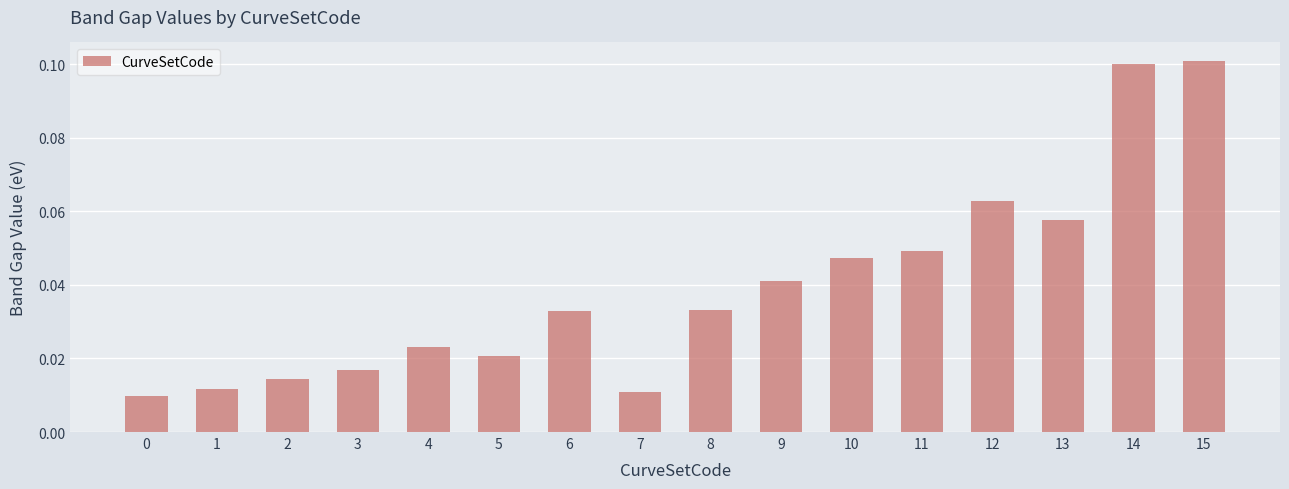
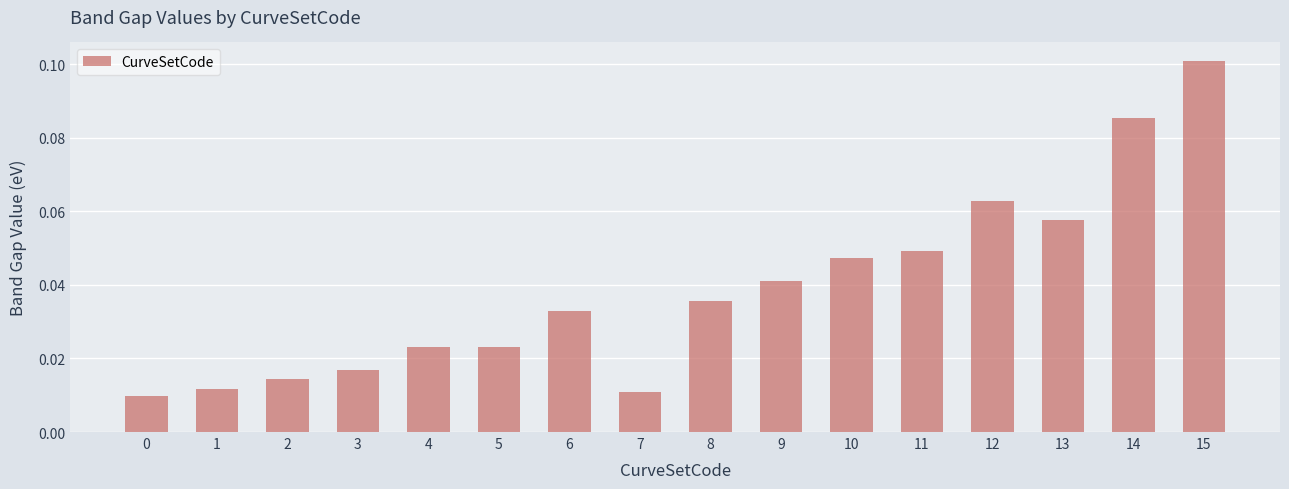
  {
    "0": 0.010,
    "1": 0.012,
    "2": 0.014,
    "3": 0.017,
    "4": 0.023,
-   "5": 0.021,
+   "5": 0.023,
    "6": 0.033,
    "7": 0.011,
-   "8": 0.033,
+   "8": 0.036,
    "9": 0.041,
    "10": 0.047,
    "11": 0.049,
    "12": 0.063,
    "13": 0.058,
-   "14": 0.100,
+   "14": 0.085,
    "15": 0.101
  }
